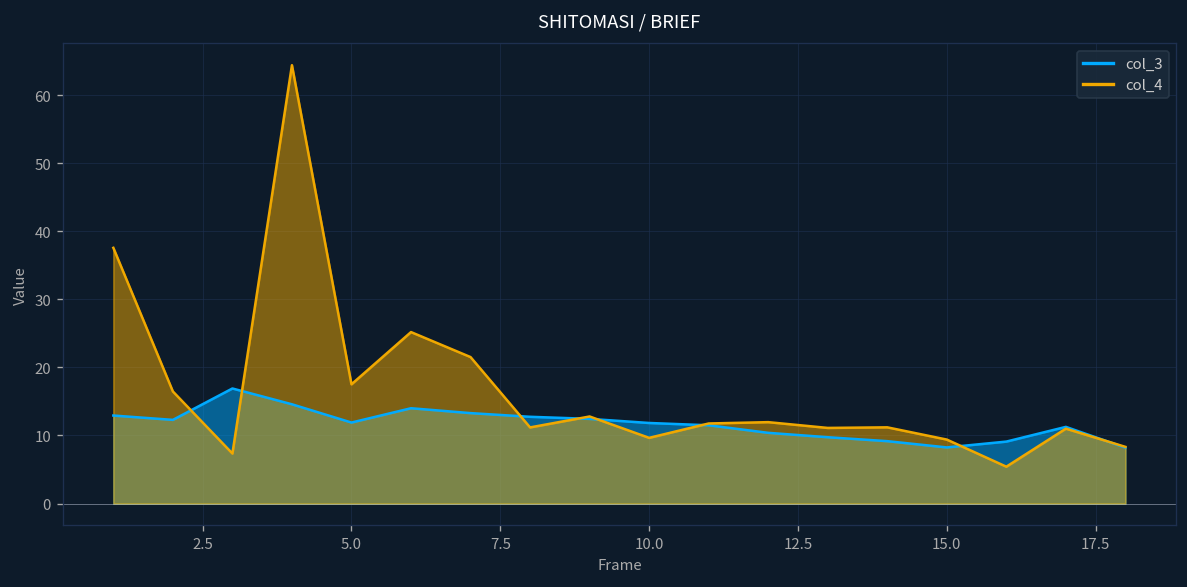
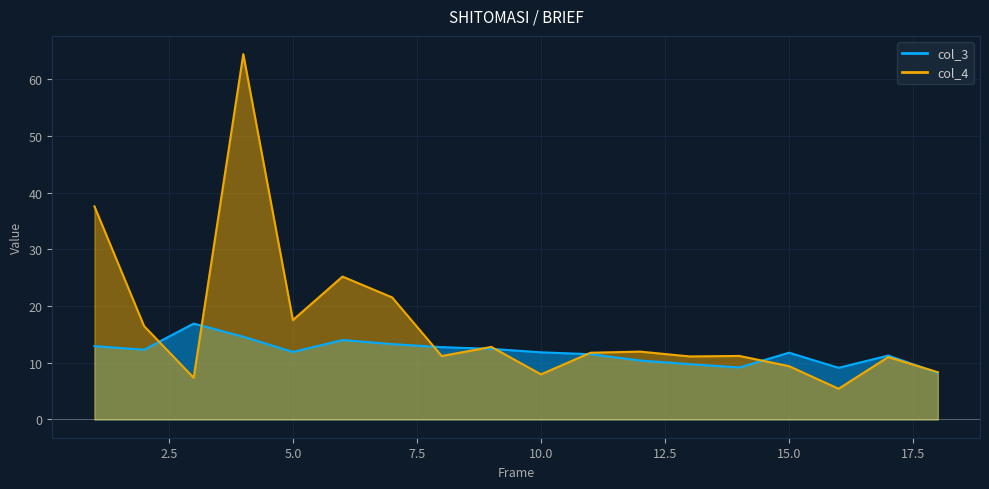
  {
    "col_3": {
      "5.0": 12,
      "10.0": 12,
-     "15.0": 8
+     "15.0": 12
    },
    "col_4": {
      "5.0": 18,
-     "10.0": 10,
+     "10.0": 8,
      "15.0": 9
    }
  }
